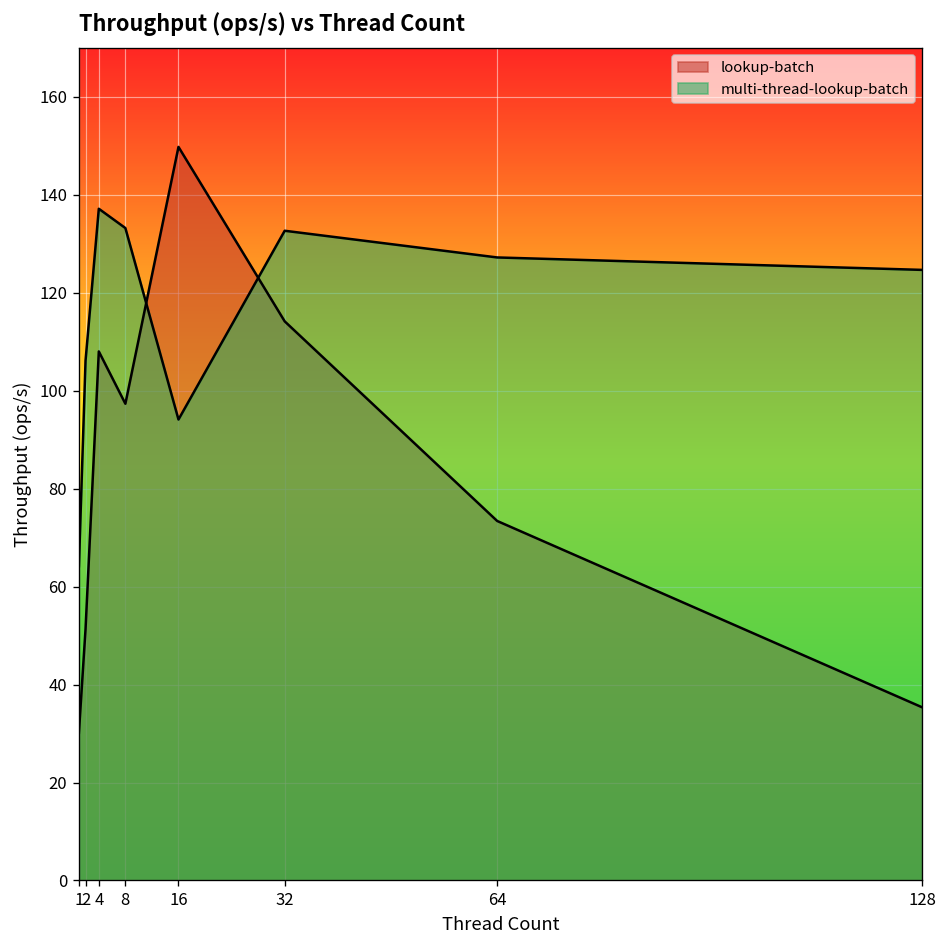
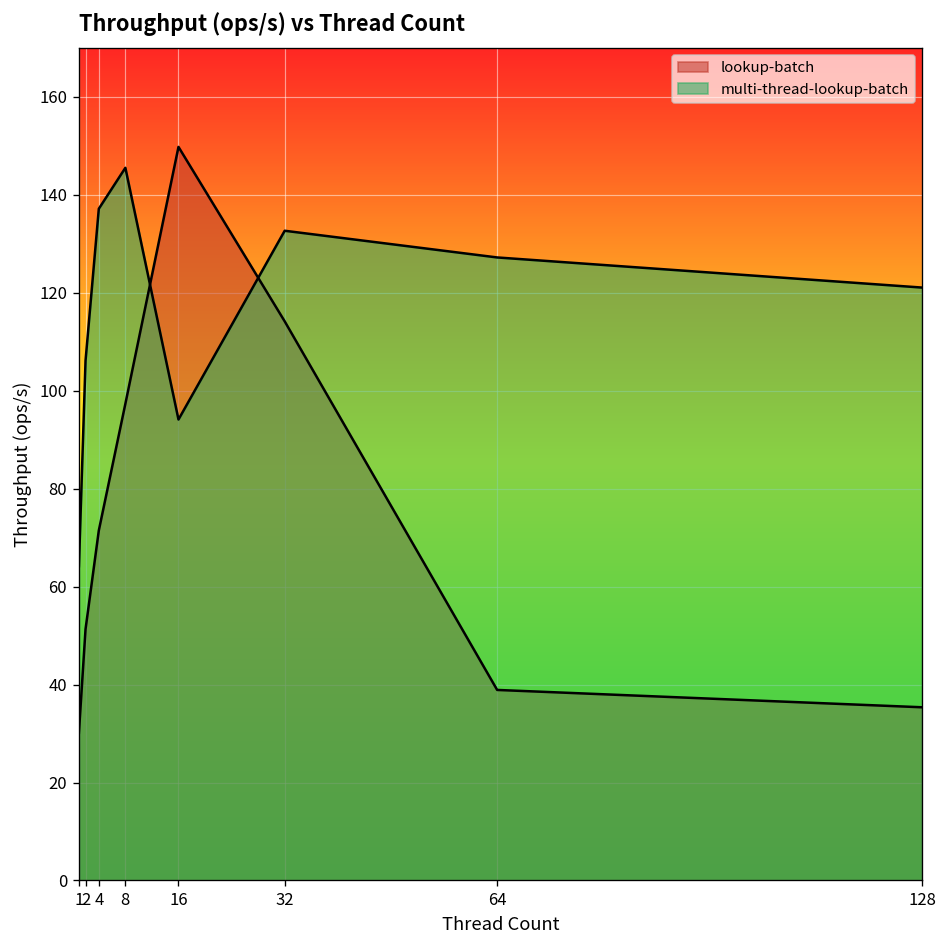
  {
    "lookup-batch": {
-     "4": 108,
+     "4": 71,
      "8": 97,
      "16": 150,
      "32": 114,
-     "64": 73,
+     "64": 39,
      "128": 35
    },
    "multi-thread-lookup-batch": {
      "4": 137,
-     "8": 133,
+     "8": 146,
      "16": 94,
      "32": 133,
      "64": 127,
-     "128": 125
+     "128": 121
    }
  }
